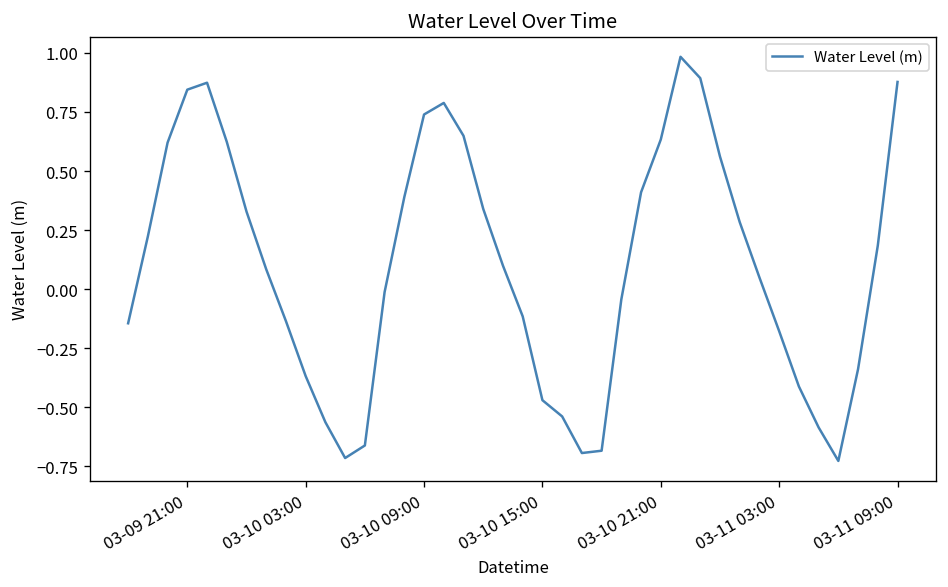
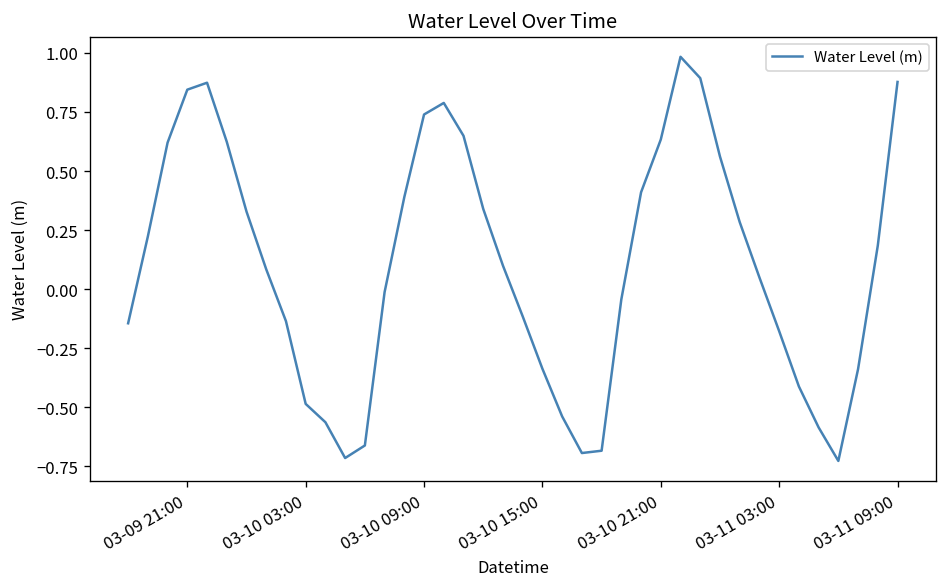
  {
    "03-09 21:00": 0.84,
-   "03-10 03:00": -0.37,
+   "03-10 03:00": -0.49,
    "03-10 09:00": 0.74,
-   "03-10 15:00": -0.47,
+   "03-10 15:00": -0.34,
    "03-10 21:00": 0.63,
    "03-11 03:00": -0.18,
    "03-11 09:00": 0.88
  }
